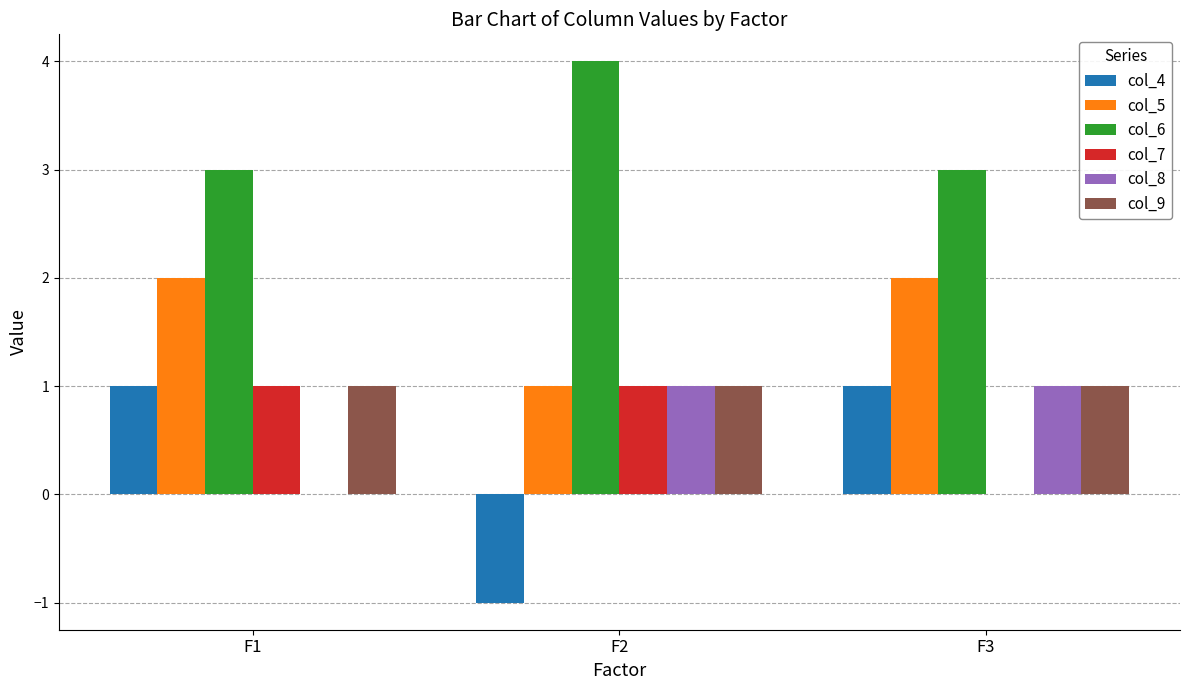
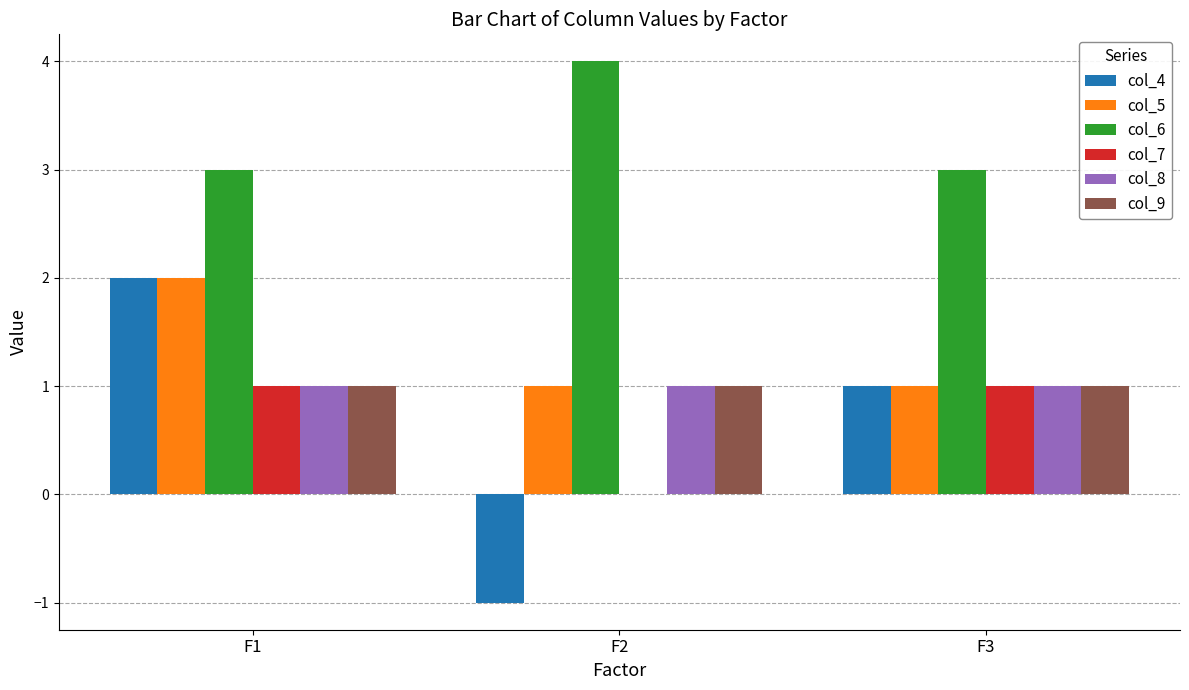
  {
    "col_4": {
-     "F1": 1,
+     "F1": 2,
      "F2": -1,
      "F3": 1
    },
    "col_5": {
      "F1": 2,
      "F2": 1,
-     "F3": 2
+     "F3": 1
    },
    "col_6": {
      "F1": 3,
      "F2": 4,
      "F3": 3
    },
    "col_7": {
      "F1": 1,
-     "F2": 1,
-     "F3": 0
+     "F2": 0,
+     "F3": 1
    },
    "col_8": {
-     "F1": 0,
+     "F1": 1,
      "F2": 1,
      "F3": 1
    },
    "col_9": {
      "F1": 1,
      "F2": 1,
      "F3": 1
    }
  }
